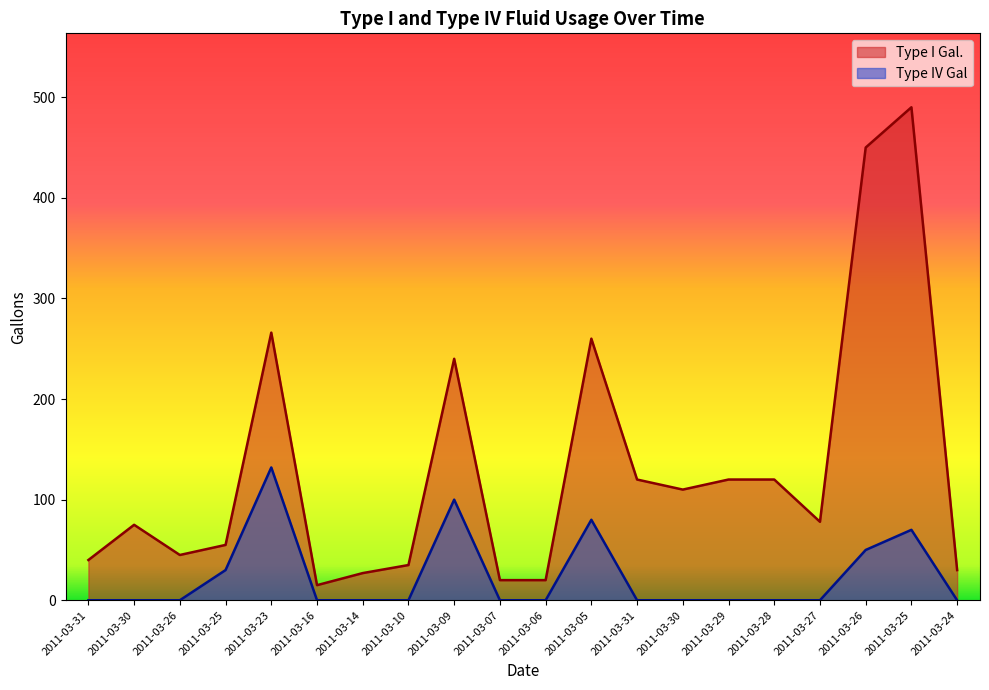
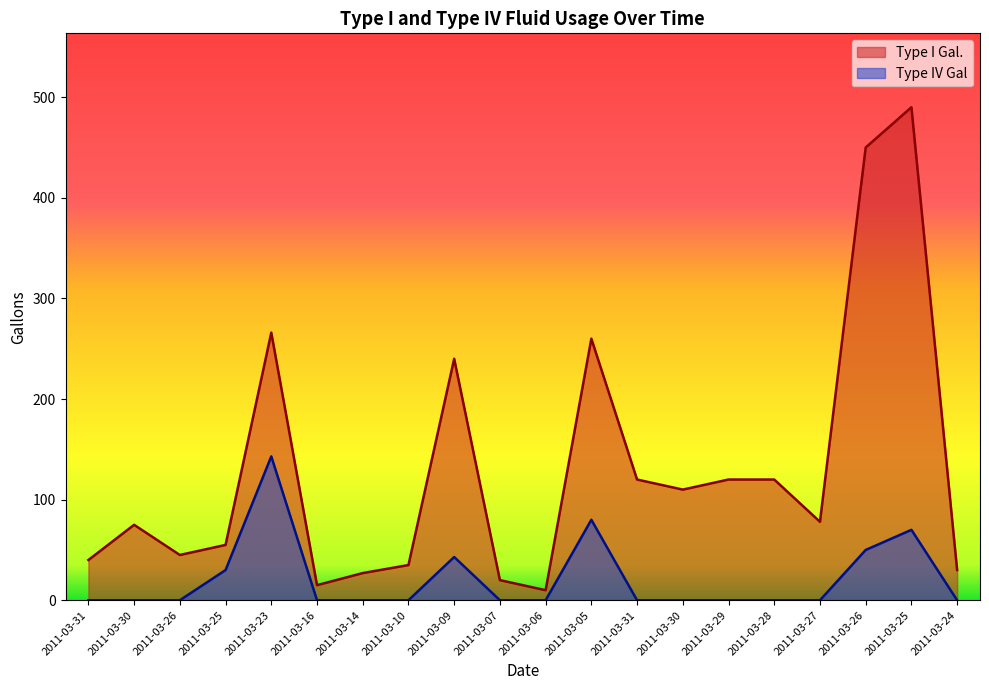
  {
    "Type I Gal.": {
      "2011-03-23": 266,
      "2011-03-16": 15,
      "2011-03-14": 27,
      "2011-03-10": 35,
      "2011-03-09": 240,
      "2011-03-07": 20,
-     "2011-03-06": 20,
+     "2011-03-06": 10,
      "2011-03-05": 260,
      "2011-03-29": 120,
      "2011-03-28": 120,
      "2011-03-27": 78,
      "2011-03-24": 30
    },
    "Type IV Gal": {
-     "2011-03-23": 132,
+     "2011-03-23": 143,
      "2011-03-16": 0,
      "2011-03-14": 0,
      "2011-03-10": 0,
-     "2011-03-09": 100,
+     "2011-03-09": 43,
      "2011-03-07": 0,
      "2011-03-06": 0,
      "2011-03-05": 80,
      "2011-03-29": 0,
      "2011-03-28": 0,
      "2011-03-27": 0,
      "2011-03-24": 0
    }
  }
